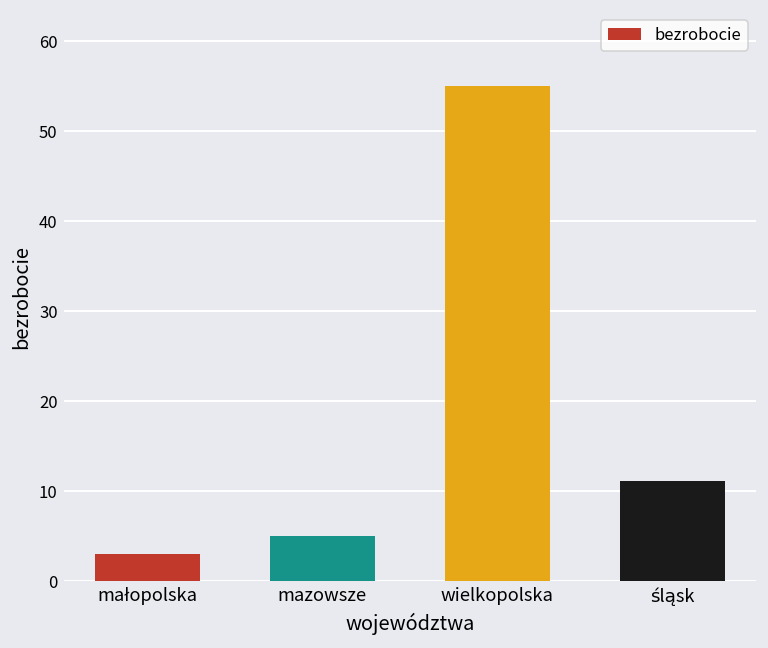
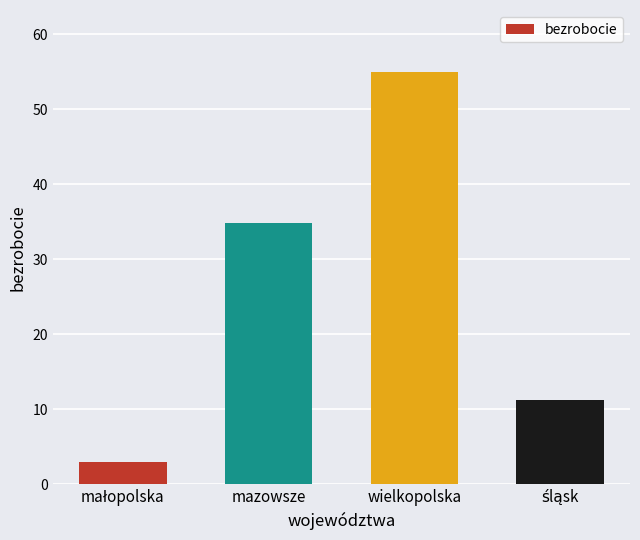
  {
    "małopolska": 3,
-   "mazowsze": 5,
+   "mazowsze": 35,
    "wielkopolska": 55,
    "śląsk": 11
  }
